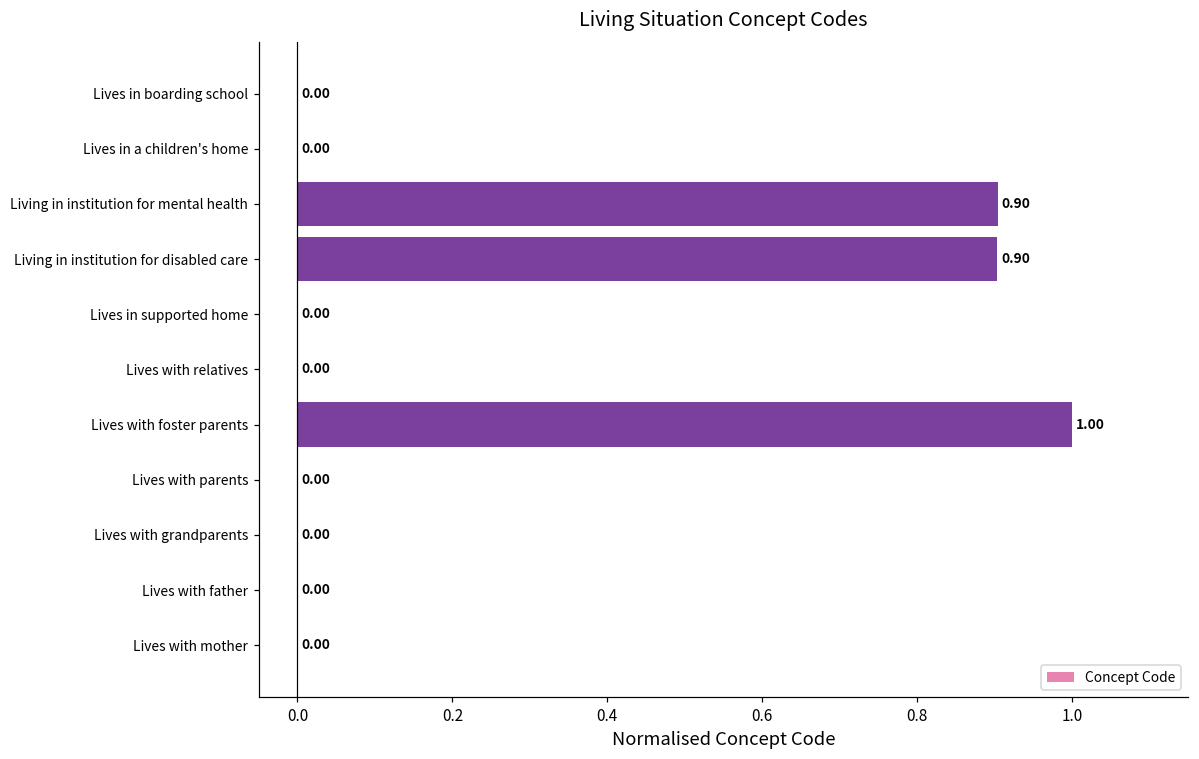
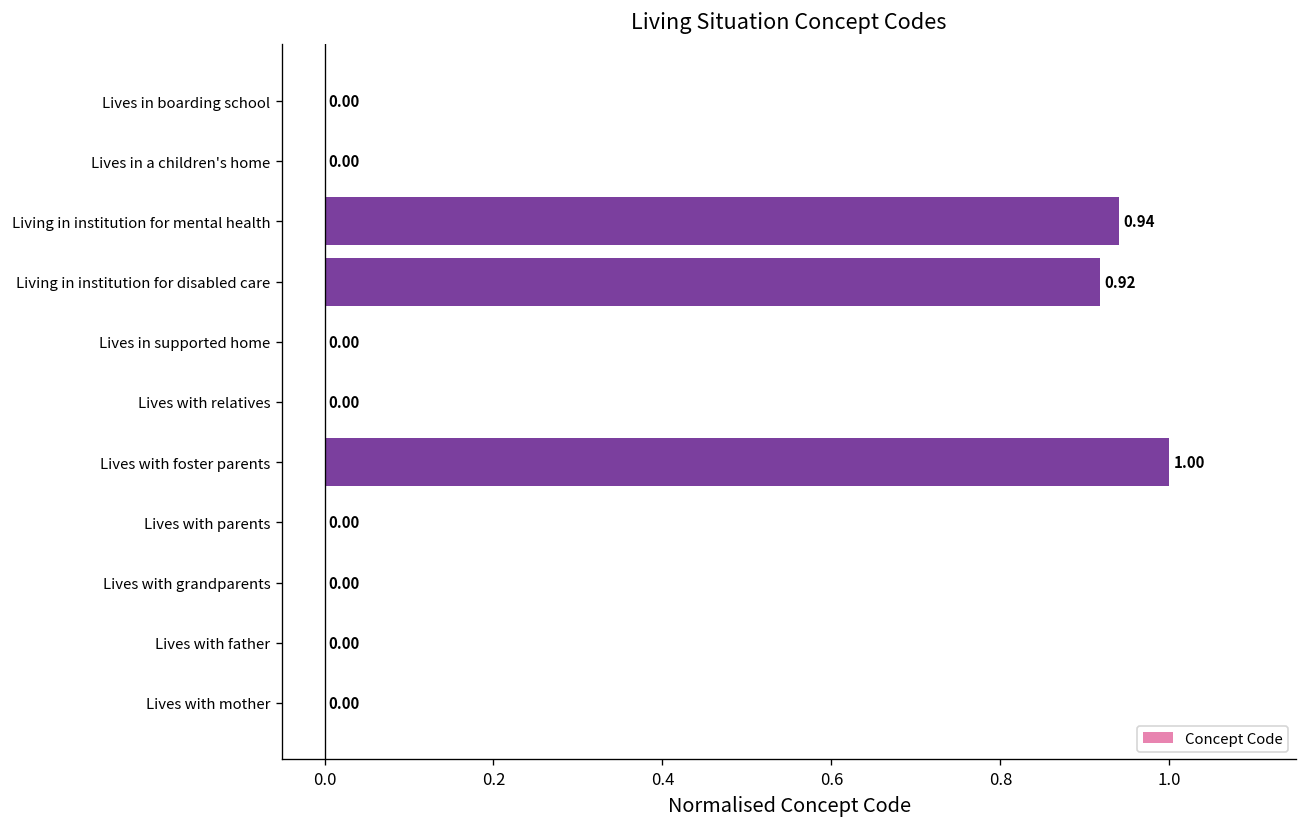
  {
    "Lives in boarding school": 0.00,
    "Lives in a children's home": 0.00,
-   "Living in institution for mental health": 0.90,
-   "Living in institution for disabled care": 0.90,
+   "Living in institution for mental health": 0.94,
+   "Living in institution for disabled care": 0.92,
    "Lives in supported home": 0.00,
    "Lives with relatives": 0.00,
    "Lives with foster parents": 1.00,
    "Lives with parents": 0.00,
    "Lives with grandparents": 0.00,
    "Lives with father": 0.00,
    "Lives with mother": 0.00
  }
